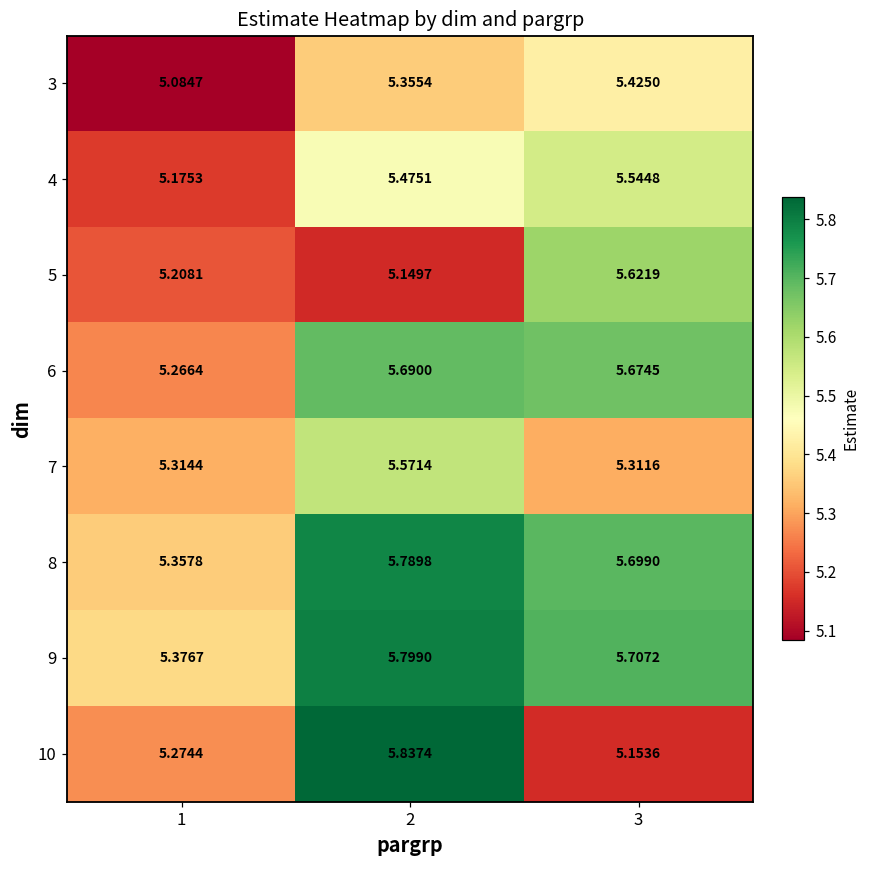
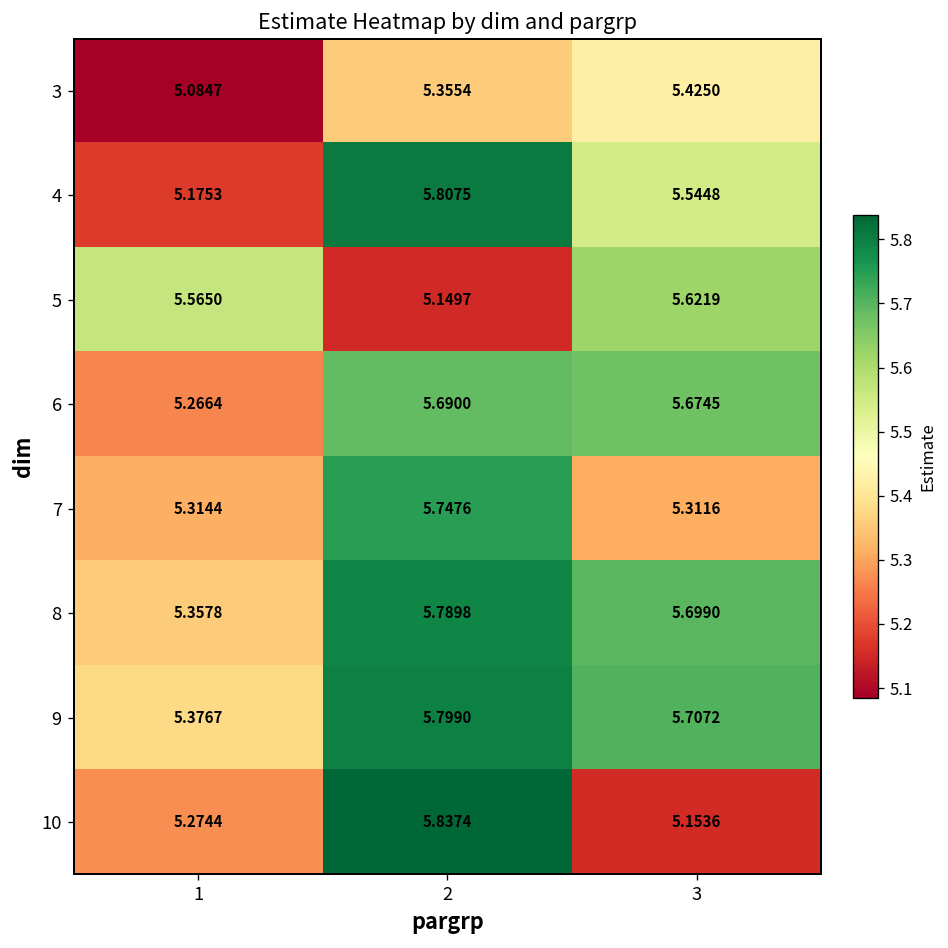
  {
    "3": {
      "1": 5.0847,
      "2": 5.3554,
      "3": 5.4250
    },
    "4": {
      "1": 5.1753,
-     "2": 5.4751,
+     "2": 5.8075,
      "3": 5.5448
    },
    "5": {
-     "1": 5.2081,
+     "1": 5.5650,
      "2": 5.1497,
      "3": 5.6219
    },
    "6": {
      "1": 5.2664,
      "2": 5.6900,
      "3": 5.6745
    },
    "7": {
      "1": 5.3144,
-     "2": 5.5714,
+     "2": 5.7476,
      "3": 5.3116
    },
    "8": {
      "1": 5.3578,
      "2": 5.7898,
      "3": 5.6990
    },
    "9": {
      "1": 5.3767,
      "2": 5.7990,
      "3": 5.7072
    },
    "10": {
      "1": 5.2744,
      "2": 5.8374,
      "3": 5.1536
    }
  }
